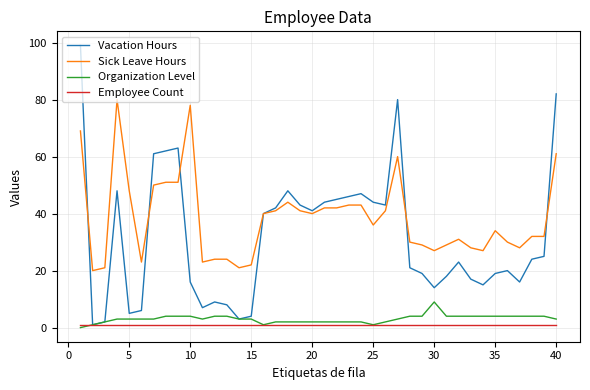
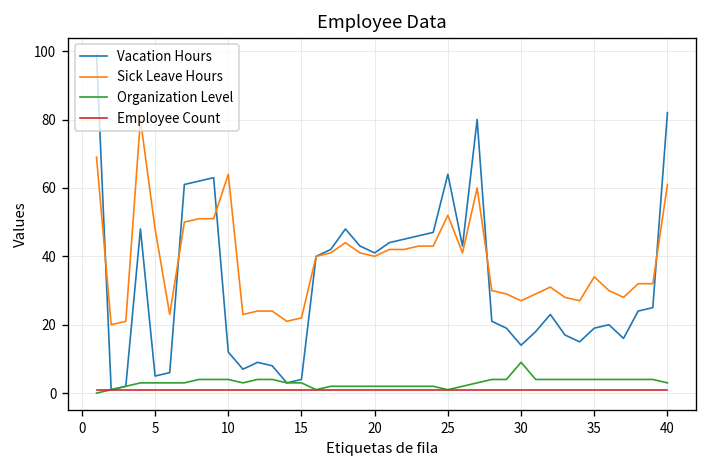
  {
    "Vacation Hours": {
      "5": 5,
-     "10": 16,
+     "10": 12,
      "15": 4,
      "20": 41,
-     "25": 44,
+     "25": 64,
      "30": 14,
      "35": 19,
      "40": 82
    },
    "Sick Leave Hours": {
      "5": 48,
-     "10": 78,
+     "10": 64,
      "15": 22,
      "20": 40,
-     "25": 36,
+     "25": 52,
      "30": 27,
      "35": 34,
      "40": 61
    },
    "Organization Level": {
      "5": 3,
      "10": 4,
      "15": 3,
      "20": 2,
      "30": 9,
      "35": 4,
      "40": 3
    },
    "Employee Count": {
      "5": 1,
      "10": 1,
      "15": 1,
      "20": 1,
      "30": 1,
      "35": 1,
      "40": 1
    }
  }
